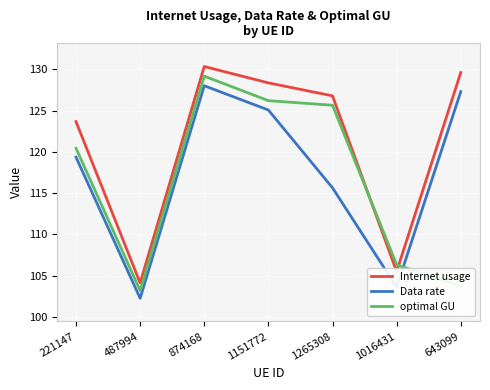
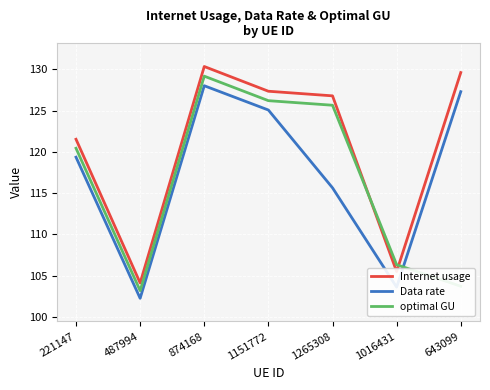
  {
    "Internet usage": {
-     "221147": 124,
+     "221147": 122,
      "487994": 104,
      "874168": 130,
-     "1151772": 128,
+     "1151772": 127,
      "1265308": 127,
      "643099": 130
    },
    "Data rate": {
      "221147": 119,
      "487994": 102,
      "874168": 128,
      "1151772": 125,
      "1265308": 116,
      "643099": 127
    },
    "optimal GU": {
      "221147": 120,
      "487994": 103,
      "874168": 129,
      "1151772": 126,
      "1265308": 126,
      "1016431": 106
    }
  }
